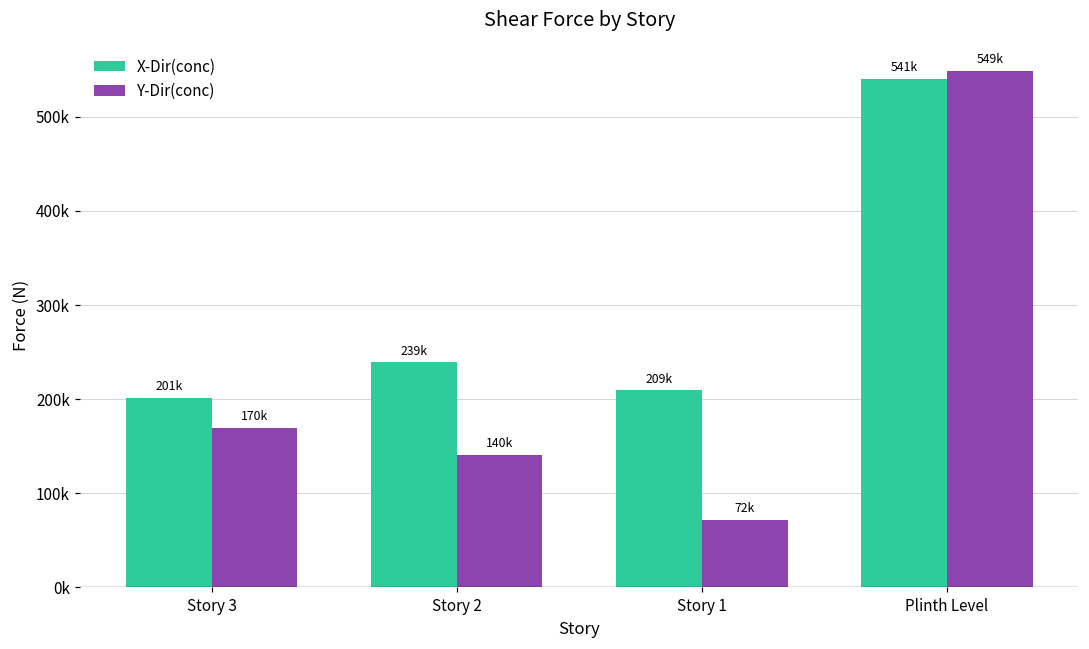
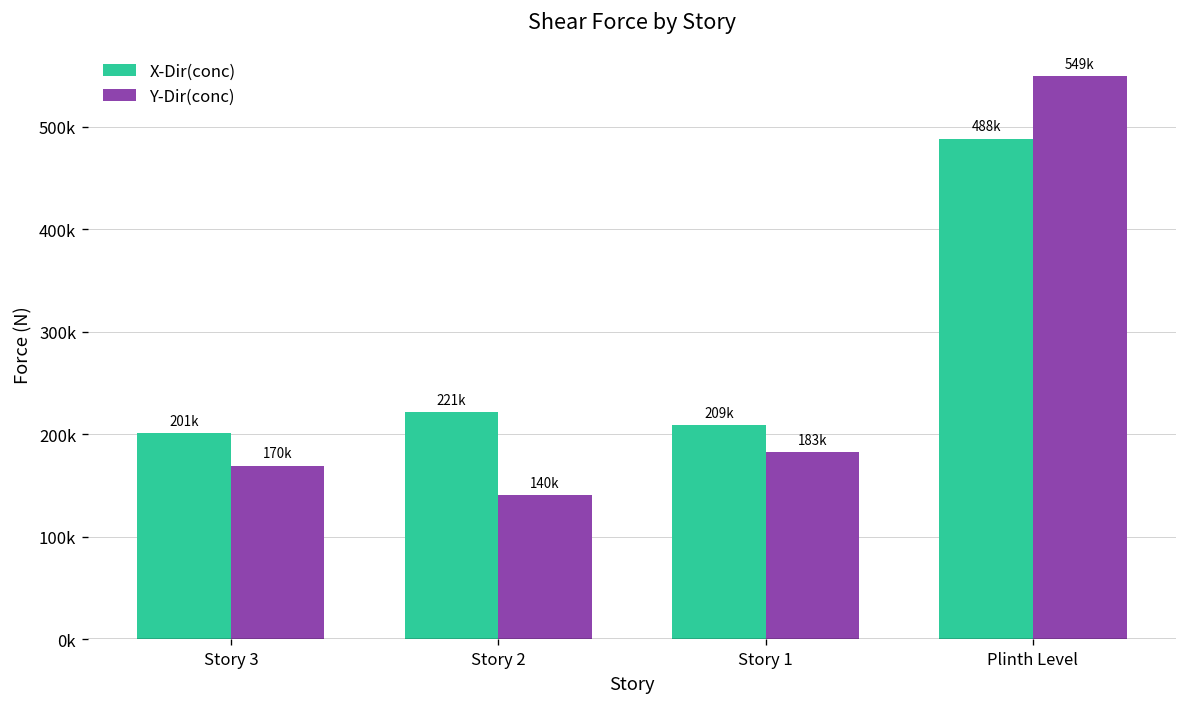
  {
    "X-Dir(conc)": {
      "Story 3": "201k",
-     "Story 2": "239k",
+     "Story 2": "221k",
      "Story 1": "209k",
-     "Plinth Level": "541k"
+     "Plinth Level": "488k"
    },
    "Y-Dir(conc)": {
      "Story 3": "170k",
      "Story 2": "140k",
-     "Story 1": "72k",
+     "Story 1": "183k",
      "Plinth Level": "549k"
    }
  }
